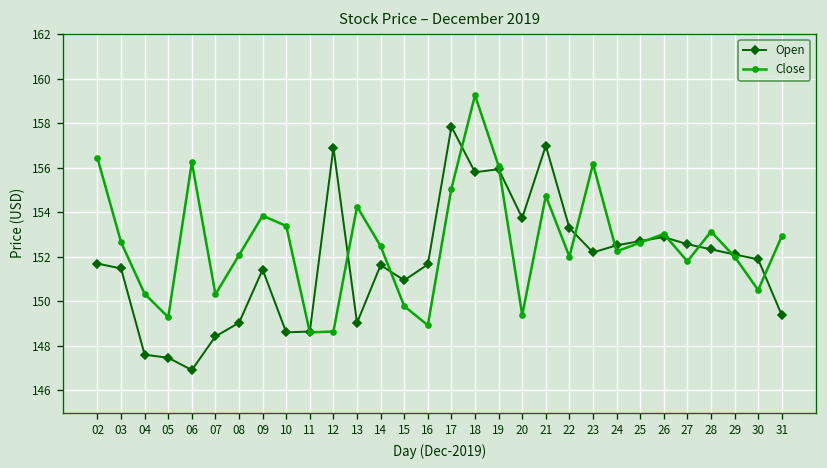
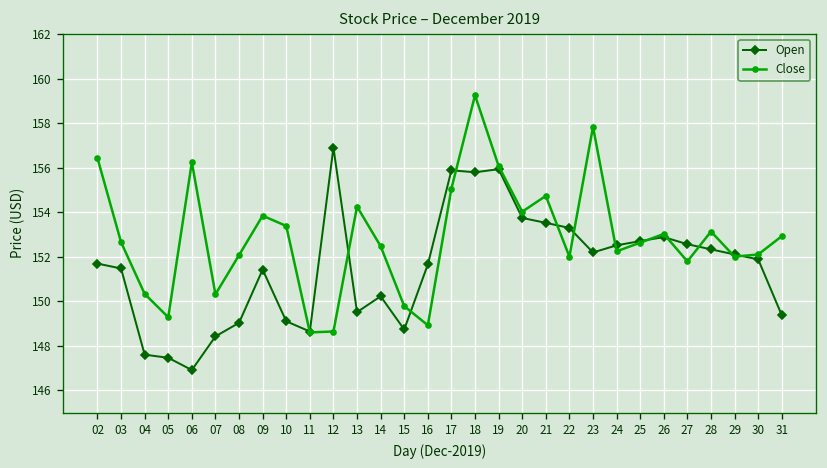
  {
    "Open": {
      "02": 151.7,
      "03": 151.5,
      "04": 147.6,
      "05": 147.5,
      "06": 146.9,
      "07": 148.4,
      "08": 149.0,
      "09": 151.4,
-     "10": 148.6,
+     "10": 149.1,
      "12": 156.9,
-     "13": 149.0,
-     "14": 151.6,
-     "15": 150.9,
+     "13": 149.5,
+     "14": 150.2,
+     "15": 148.7,
      "16": 151.7,
-     "17": 157.8,
+     "17": 155.9,
      "18": 155.8,
      "19": 155.9,
      "20": 153.7,
-     "21": 157.0,
+     "21": 153.5,
      "22": 153.3,
      "23": 152.2,
      "24": 152.5,
      "26": 152.9,
      "27": 152.6,
      "28": 152.3,
      "30": 151.9,
      "31": 149.4
    },
    "Close": {
      "02": 156.4,
      "03": 152.7,
      "04": 150.3,
      "05": 149.3,
      "06": 156.2,
      "07": 150.3,
      "08": 152.1,
      "09": 153.8,
      "10": 153.4,
      "12": 148.6,
      "13": 154.3,
      "14": 152.5,
      "15": 149.8,
      "16": 148.9,
      "17": 155.1,
      "18": 159.3,
      "19": 156.1,
-     "20": 149.4,
+     "20": 154.0,
      "21": 154.7,
      "22": 152.0,
-     "23": 156.2,
+     "23": 157.8,
      "24": 152.2,
      "26": 153.0,
      "27": 151.8,
      "28": 153.1,
-     "30": 150.5,
+     "30": 152.1,
      "31": 152.9
    }
  }
